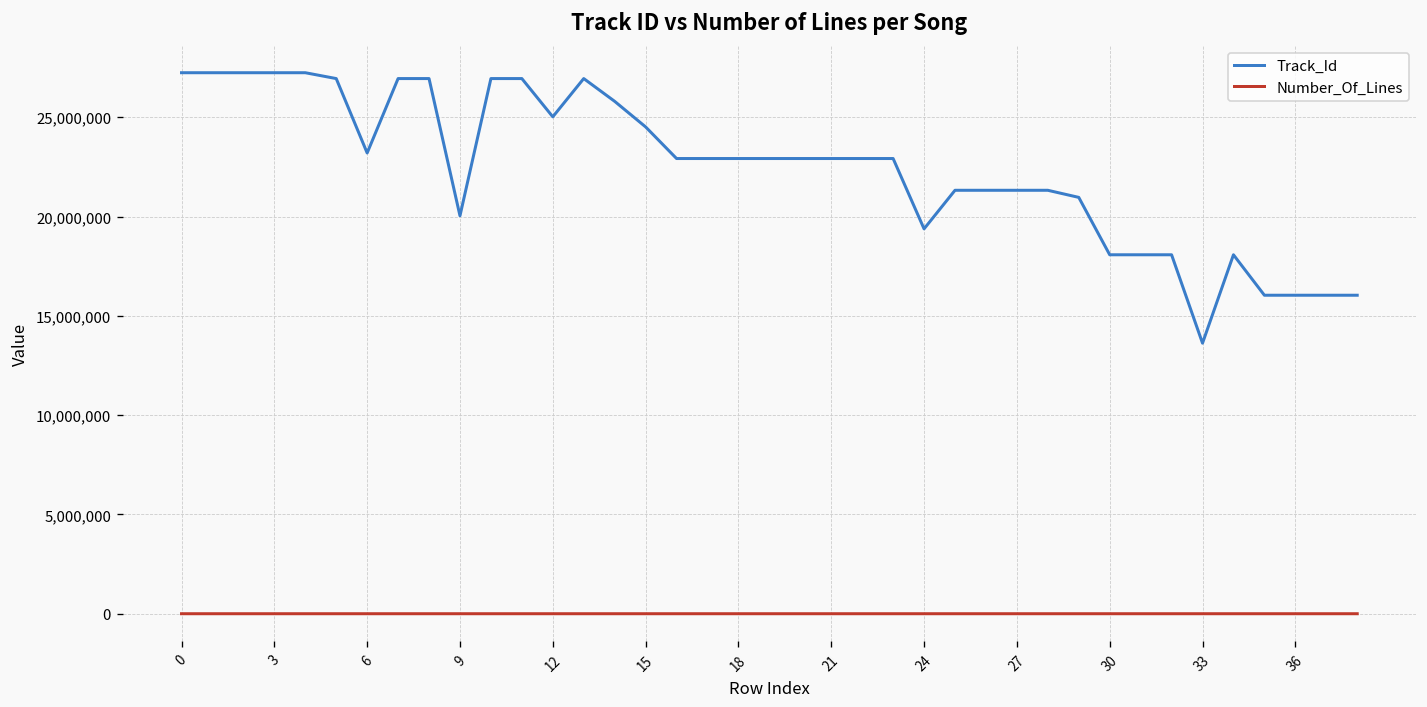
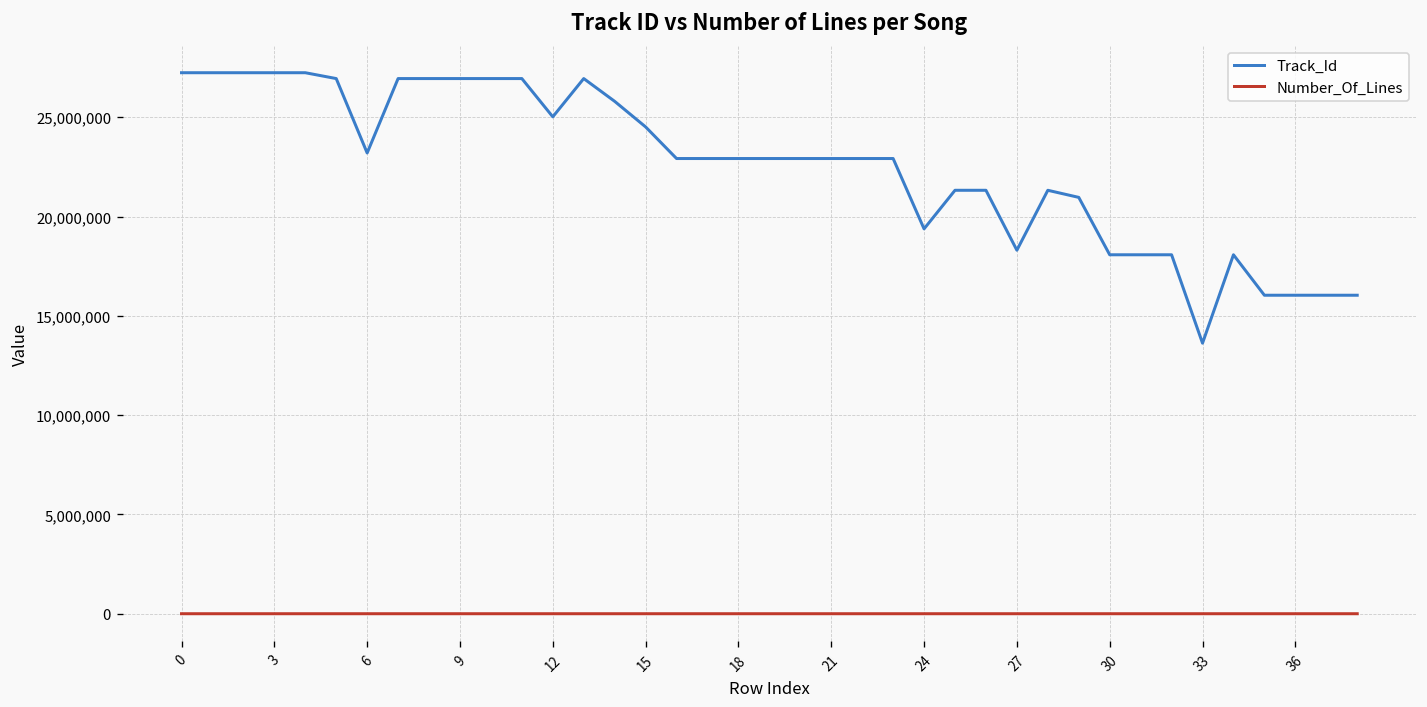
  {
    "Track_Id": {
      "0": "27,200,000",
      "3": "27,200,000",
      "6": "23,200,000",
-     "9": "20,000,000",
+     "9": "26,900,000",
      "12": "25,000,000",
      "15": "24,500,000",
      "18": "22,900,000",
      "21": "22,900,000",
      "24": "19,400,000",
-     "27": "21,300,000",
+     "27": "18,300,000",
      "30": "18,100,000",
      "33": "13,600,000",
      "36": "16,000,000"
    },
    "Number_Of_Lines": {
      "0": "0",
      "3": "0",
      "6": "0",
      "9": "0",
      "12": "0",
      "15": "0",
      "18": "0",
      "21": "0",
      "24": "0",
      "27": "0",
      "30": "0",
      "33": "0",
      "36": "0"
    }
  }
